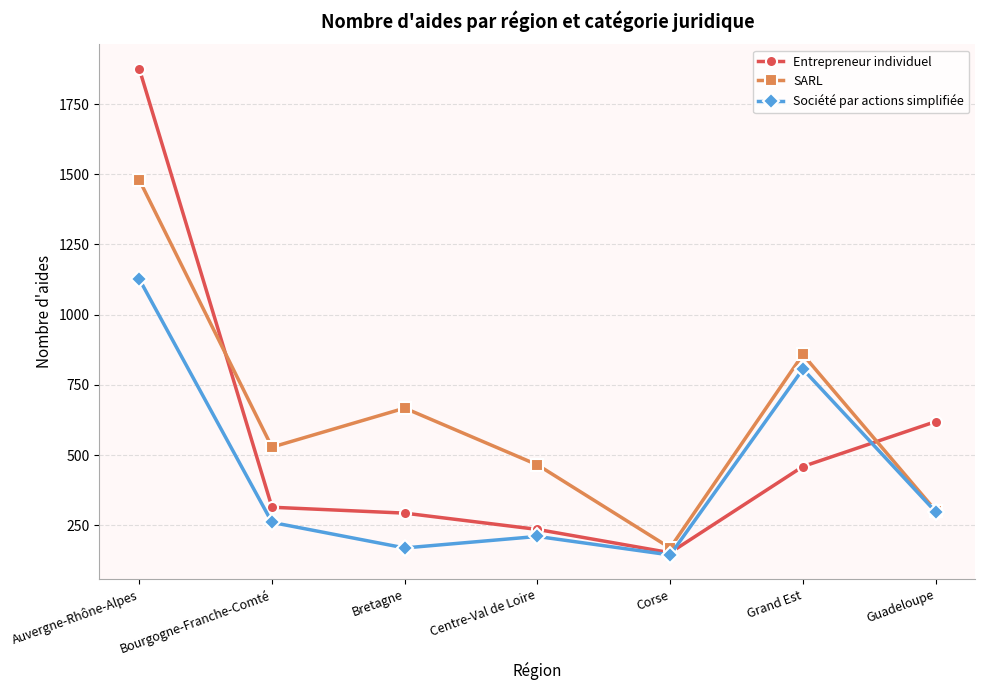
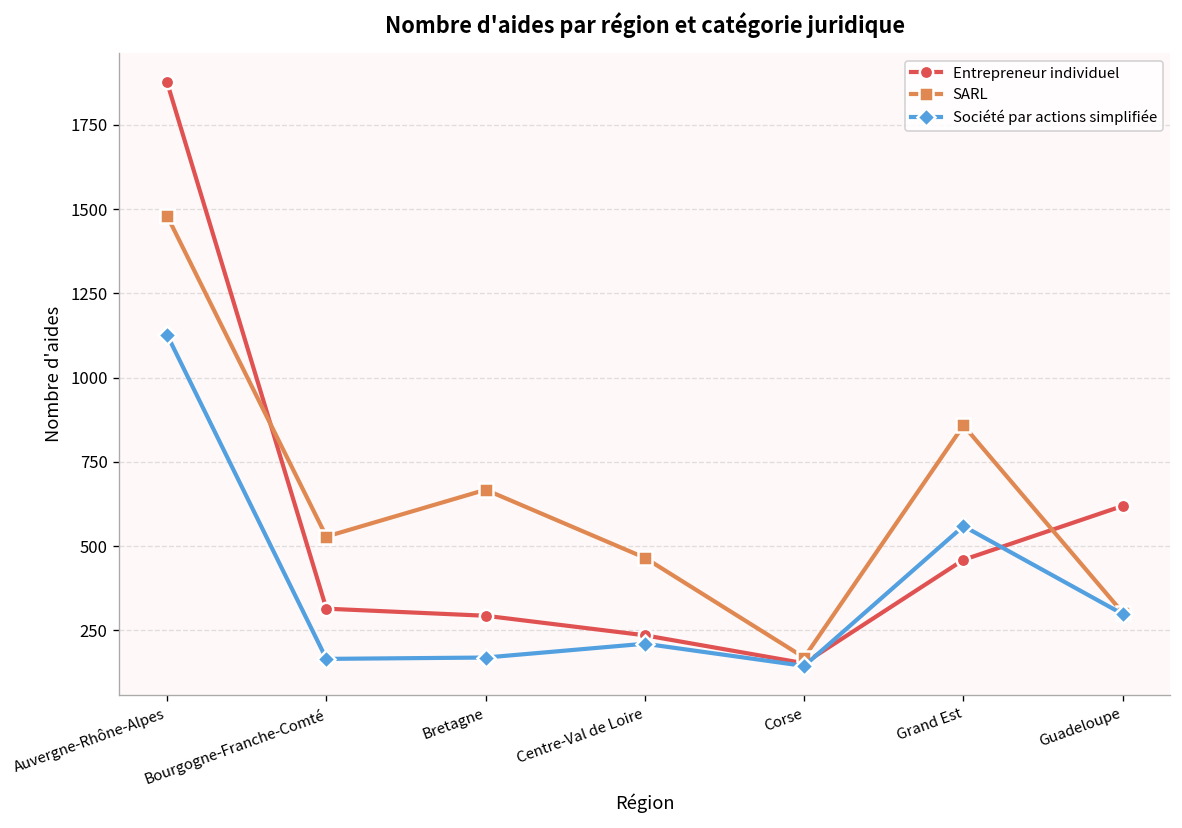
  {
    "Société par actions simplifiée": {
      "Auvergne-Rhône-Alpes": 1130,
-     "Bourgogne-Franche-Comté": 260,
+     "Bourgogne-Franche-Comté": 170,
      "Bretagne": 170,
      "Centre-Val de Loire": 210,
-     "Grand Est": 810
+     "Grand Est": 560
    }
  }
